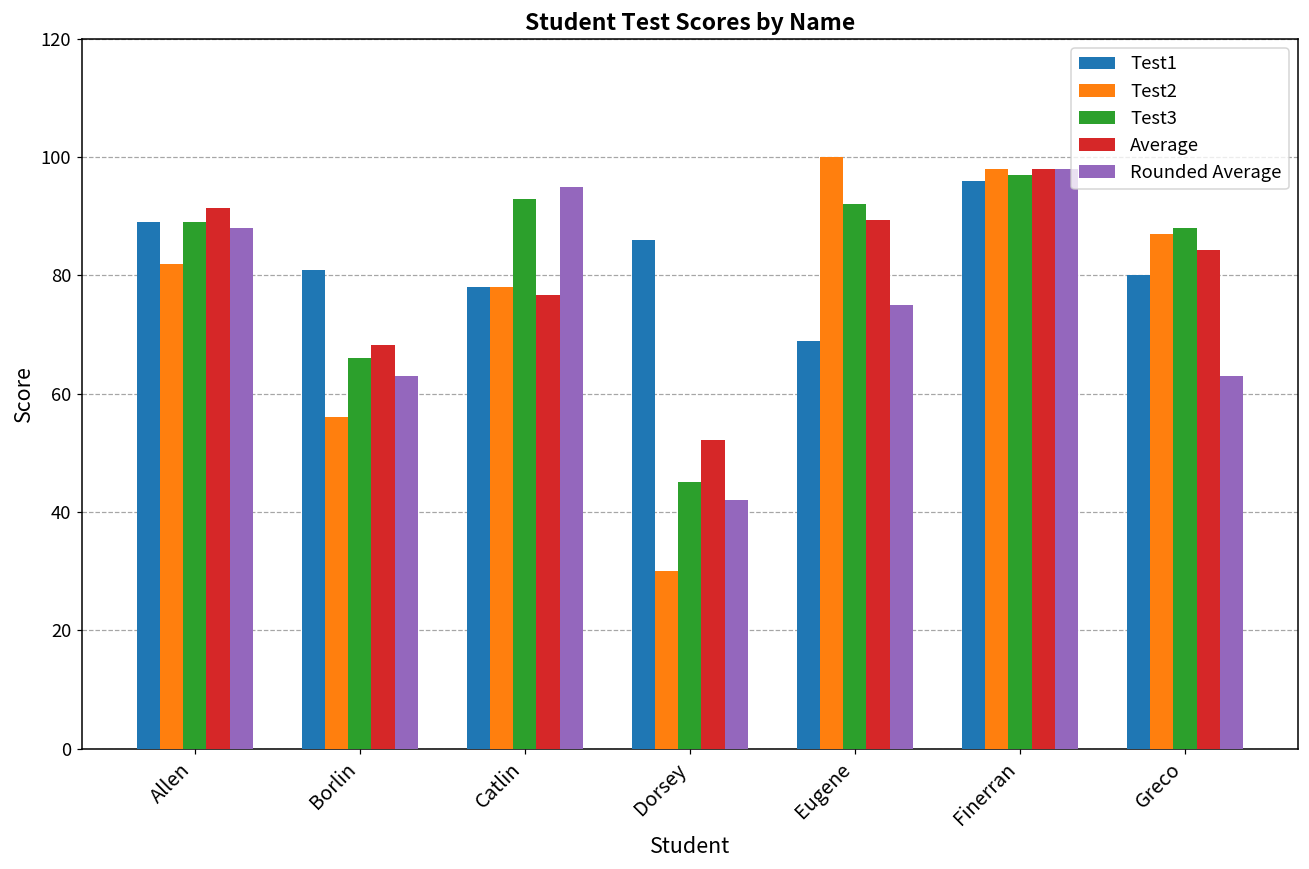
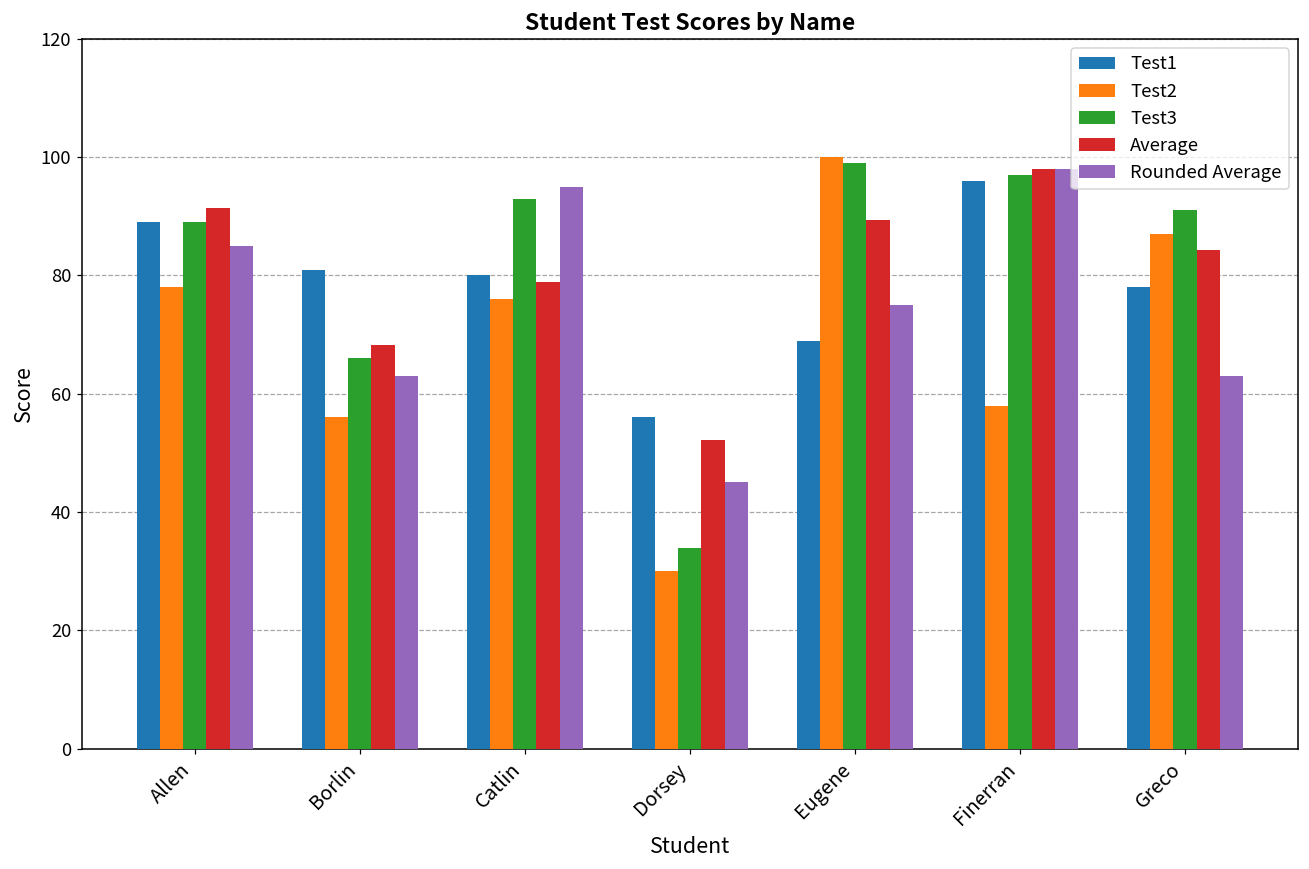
  {
    "Test1": {
      "Allen": 89,
      "Borlin": 81,
-     "Catlin": 78,
-     "Dorsey": 86,
+     "Catlin": 80,
+     "Dorsey": 56,
      "Eugene": 69,
      "Finerran": 96,
-     "Greco": 80
+     "Greco": 78
    },
    "Test2": {
-     "Allen": 82,
+     "Allen": 78,
      "Borlin": 56,
-     "Catlin": 78,
+     "Catlin": 76,
      "Dorsey": 30,
      "Eugene": 100,
-     "Finerran": 98,
+     "Finerran": 58,
      "Greco": 87
    },
    "Test3": {
      "Allen": 89,
      "Borlin": 66,
      "Catlin": 93,
-     "Dorsey": 45,
-     "Eugene": 92,
+     "Dorsey": 34,
+     "Eugene": 99,
      "Finerran": 97,
-     "Greco": 88
+     "Greco": 91
    },
    "Average": {
      "Allen": 91,
      "Borlin": 68,
-     "Catlin": 77,
+     "Catlin": 79,
      "Dorsey": 52,
      "Eugene": 89,
      "Finerran": 98,
      "Greco": 84
    },
    "Rounded Average": {
-     "Allen": 88,
+     "Allen": 85,
      "Borlin": 63,
      "Catlin": 95,
-     "Dorsey": 42,
+     "Dorsey": 45,
      "Eugene": 75,
      "Finerran": 98,
      "Greco": 63
    }
  }
